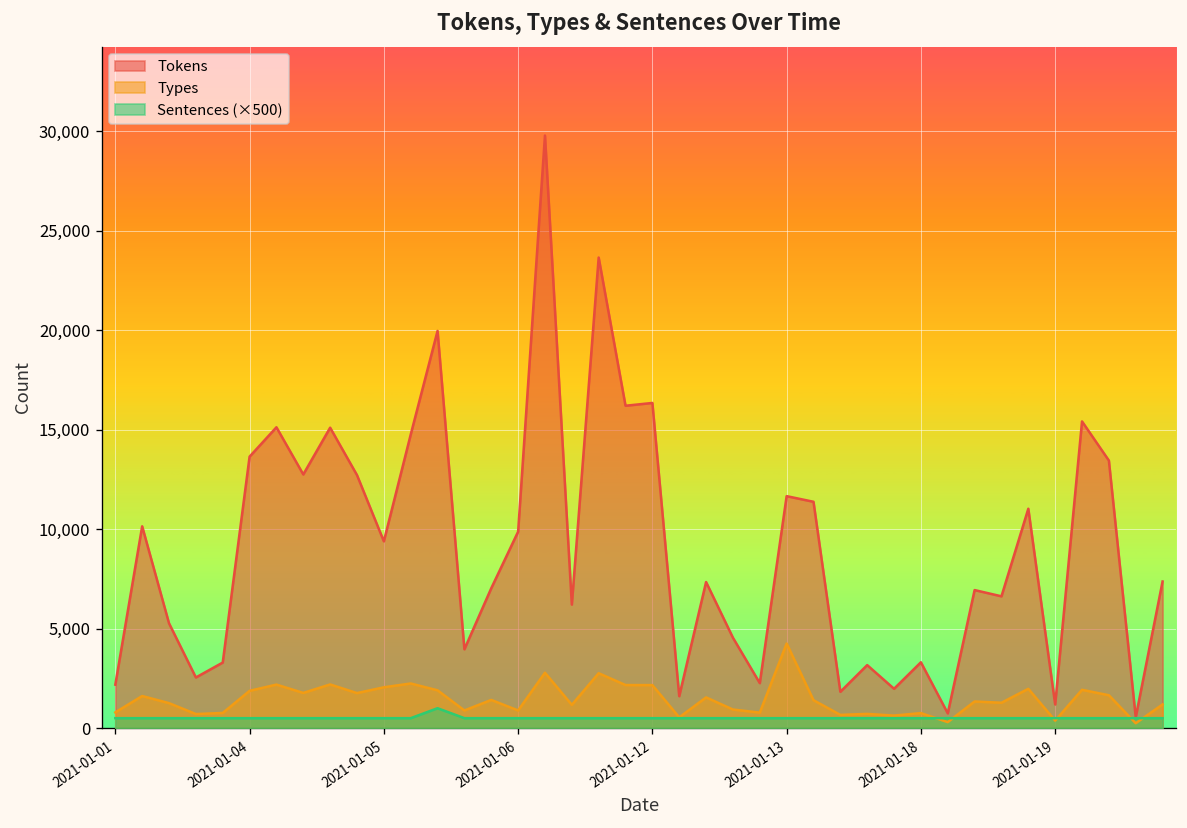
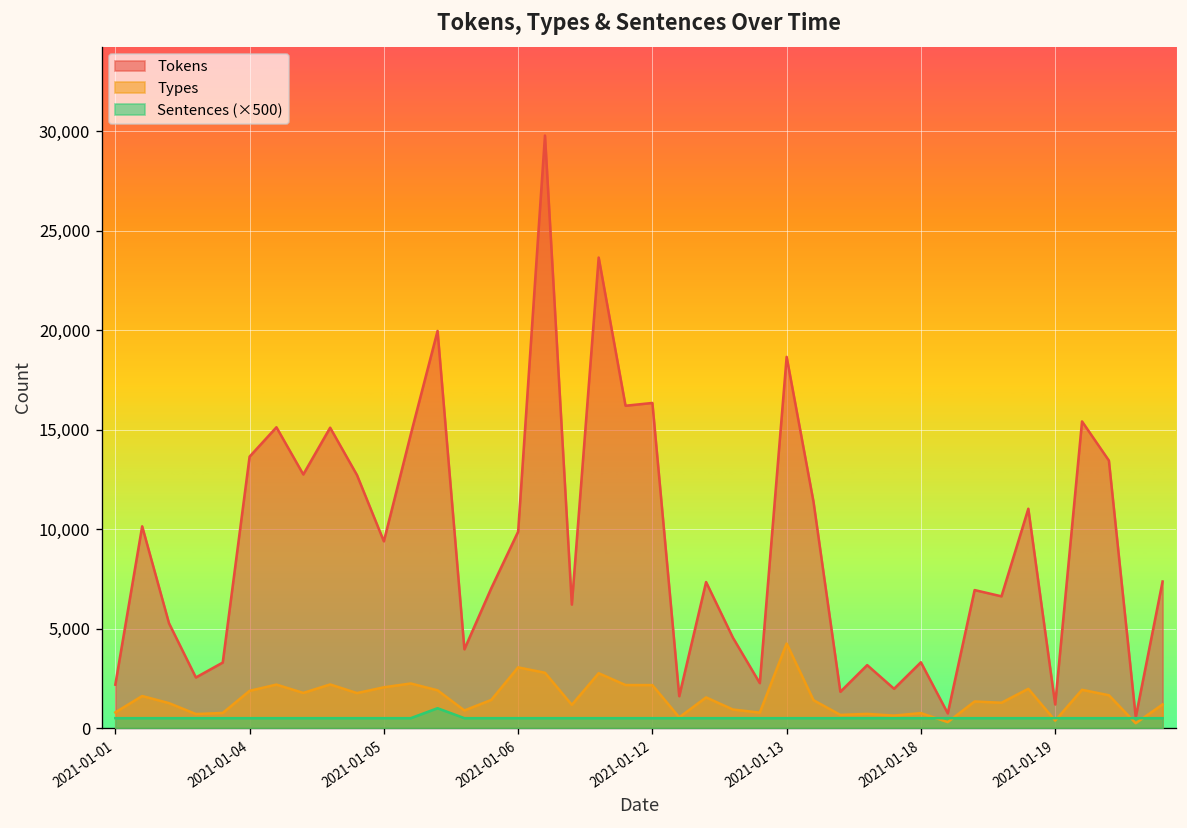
  {
    "Tokens": {
      "2021-01-06": "9,900",
-     "2021-01-13": "11,700"
+     "2021-01-13": "18,700"
    },
    "Types": {
-     "2021-01-06": "900",
+     "2021-01-06": "3,100",
      "2021-01-13": "4,300"
    },
    "Sentences (×500)": {
      "2021-01-06": "500",
      "2021-01-13": "500"
    }
  }
